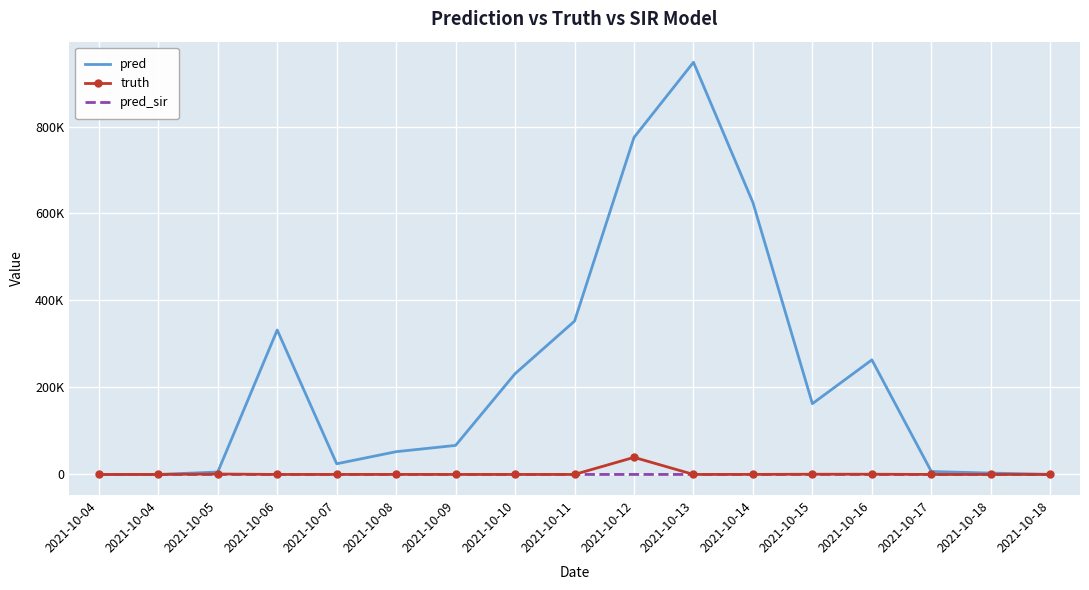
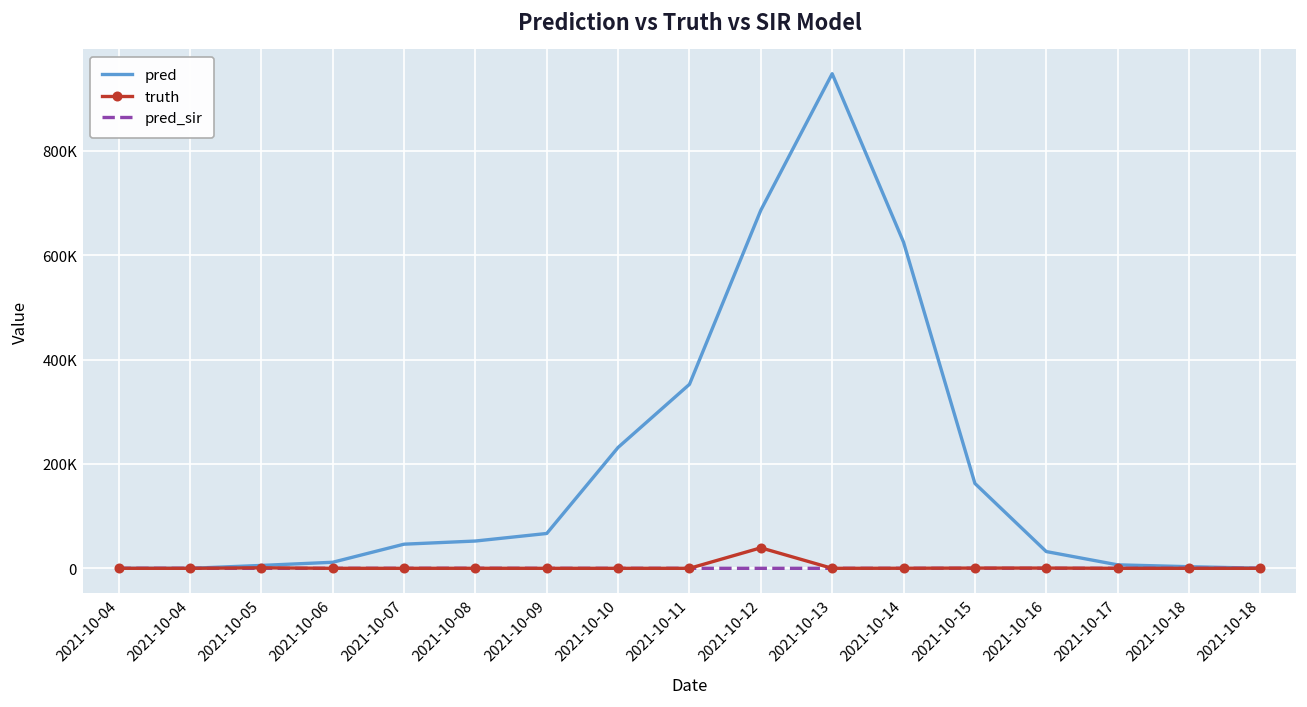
  {
    "pred": {
-     "2021-10-06": 330000,
-     "2021-10-07": 20000,
+     "2021-10-06": 10000,
+     "2021-10-07": 50000,
      "2021-10-08": 50000,
      "2021-10-09": 70000,
      "2021-10-10": 230000,
      "2021-10-11": 350000,
-     "2021-10-12": 770000,
+     "2021-10-12": 690000,
      "2021-10-13": 950000,
      "2021-10-14": 620000,
      "2021-10-15": 160000,
-     "2021-10-16": 260000,
+     "2021-10-16": 30000,
      "2021-10-17": 10000
    },
    "truth": {
      "2021-10-12": 40000
    },
    "pred_sir": {
      "2021-10-12": 0
    }
  }
